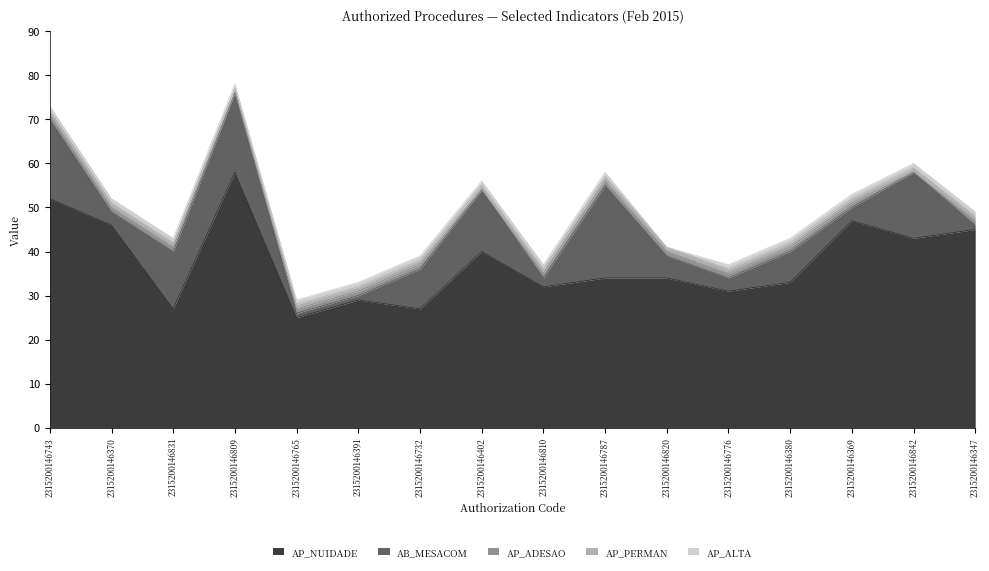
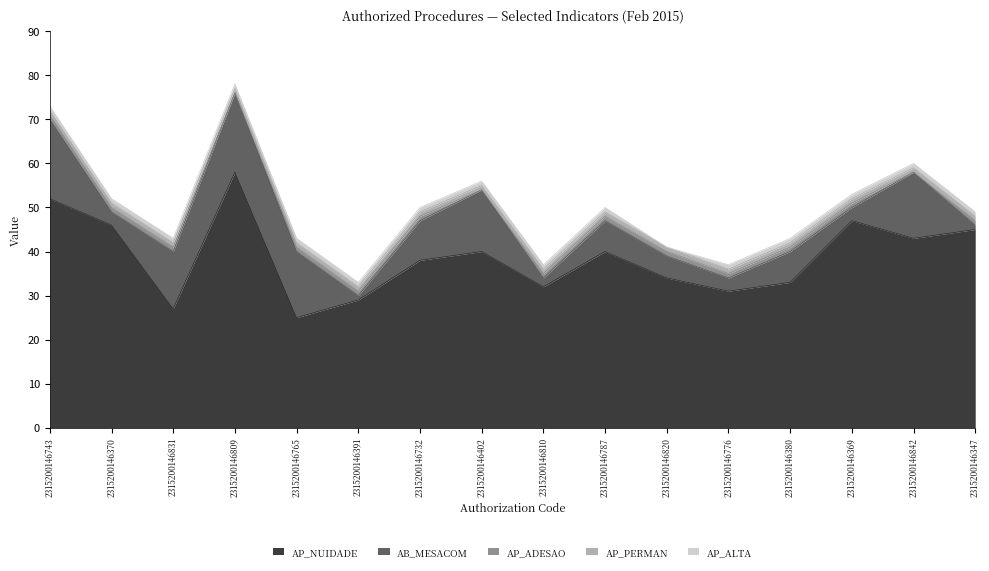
  {
    "AP_NUIDADE": {
      "2315200146743": 52,
      "2315200146370": 46,
      "2315200146831": 27,
      "2315200146809": 58,
      "2315200146765": 25,
      "2315200146391": 29,
-     "2315200146732": 27,
+     "2315200146732": 38,
      "2315200146402": 40,
      "2315200146810": 32,
-     "2315200146787": 34,
+     "2315200146787": 40,
      "2315200146820": 34,
      "2315200146776": 31,
      "2315200146380": 33,
      "2315200146369": 47,
      "2315200146842": 43,
      "2315200146347": 45
    },
    "AB_MESACOM": {
      "2315200146743": 18,
      "2315200146370": 3,
      "2315200146831": 13,
-     "2315200146765": 1,
+     "2315200146765": 15,
      "2315200146391": 1,
      "2315200146732": 9,
      "2315200146810": 2,
-     "2315200146787": 21,
+     "2315200146787": 7,
      "2315200146820": 5,
      "2315200146776": 3,
      "2315200146380": 7,
      "2315200146369": 3,
      "2315200146347": 1
    }
  }
